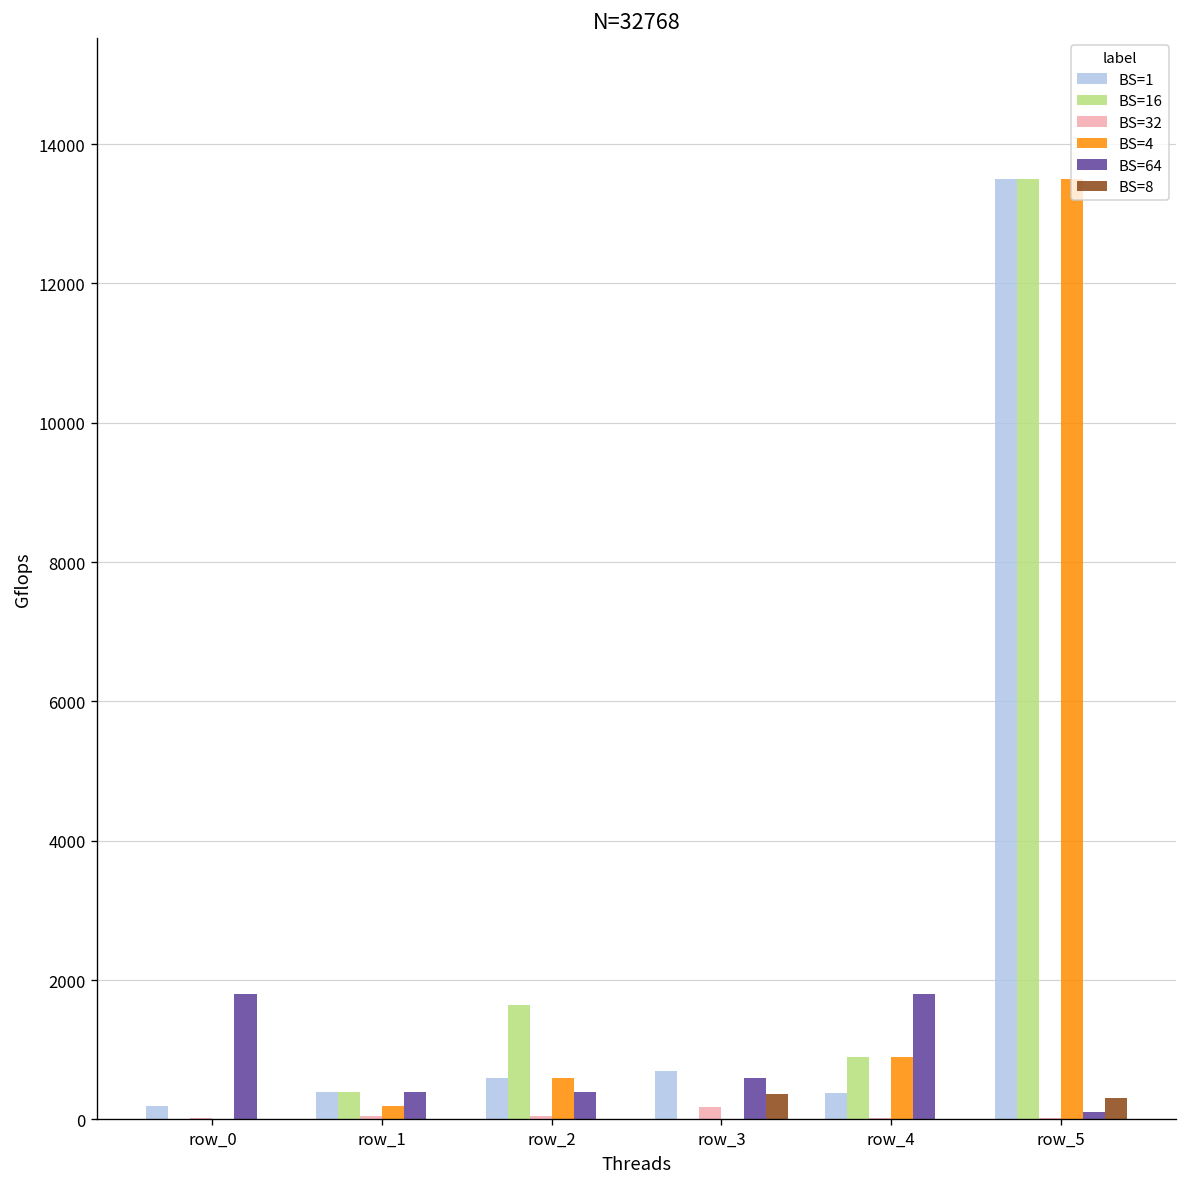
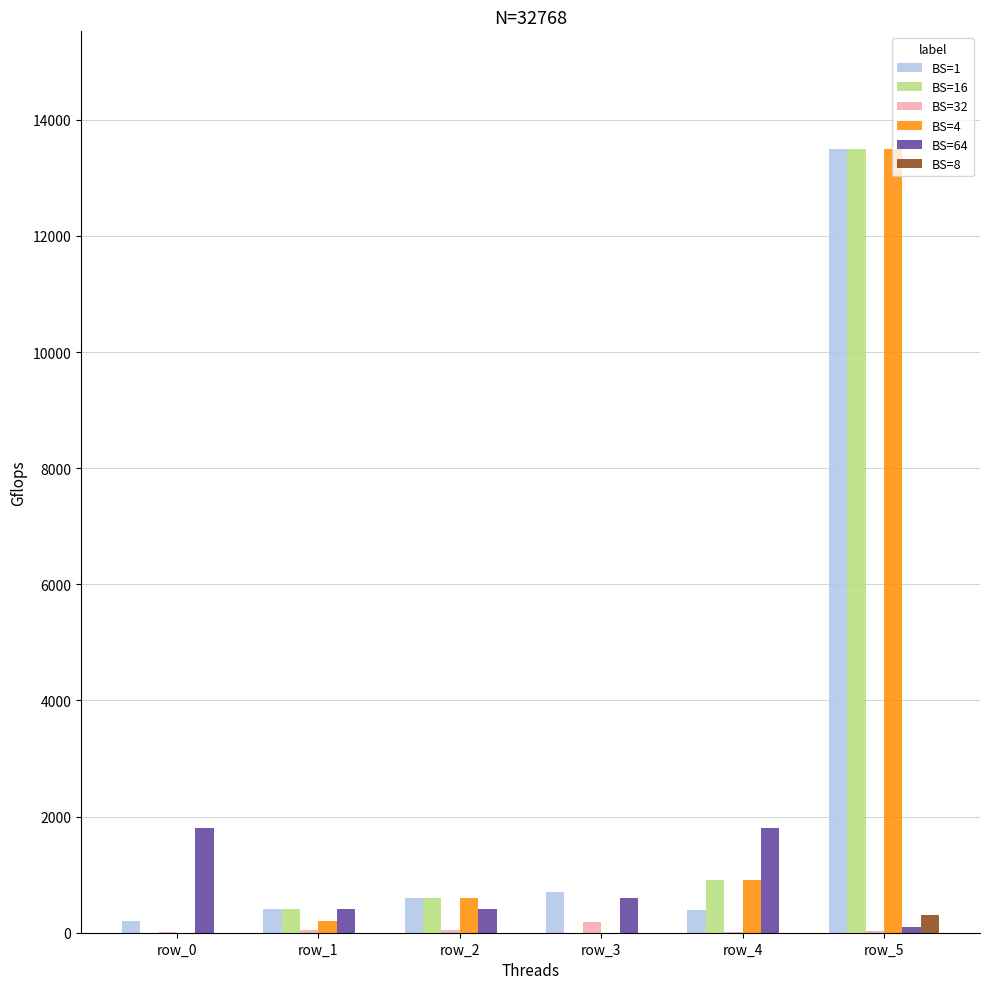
  {
    "BS=1": {
      "row_0": 200,
      "row_1": 400,
      "row_2": 600,
      "row_3": 700,
      "row_4": 400,
      "row_5": 13500
    },
    "BS=16": {
      "row_1": 400,
-     "row_2": 1600,
+     "row_2": 600,
      "row_4": 900,
      "row_5": 13500
    },
    "BS=32": {
      "row_1": 0,
      "row_2": 0,
      "row_3": 200
    },
    "BS=4": {
      "row_1": 200,
      "row_2": 600,
      "row_4": 900
    },
    "BS=64": {
      "row_0": 1800,
      "row_1": 400,
      "row_2": 400,
      "row_3": 600,
      "row_4": 1800,
      "row_5": 100
    },
    "BS=8": {
      "row_0": 0,
      "row_1": 0,
      "row_2": 0,
-     "row_3": 400,
+     "row_3": 0,
      "row_4": 0,
      "row_5": 300
    }
  }
